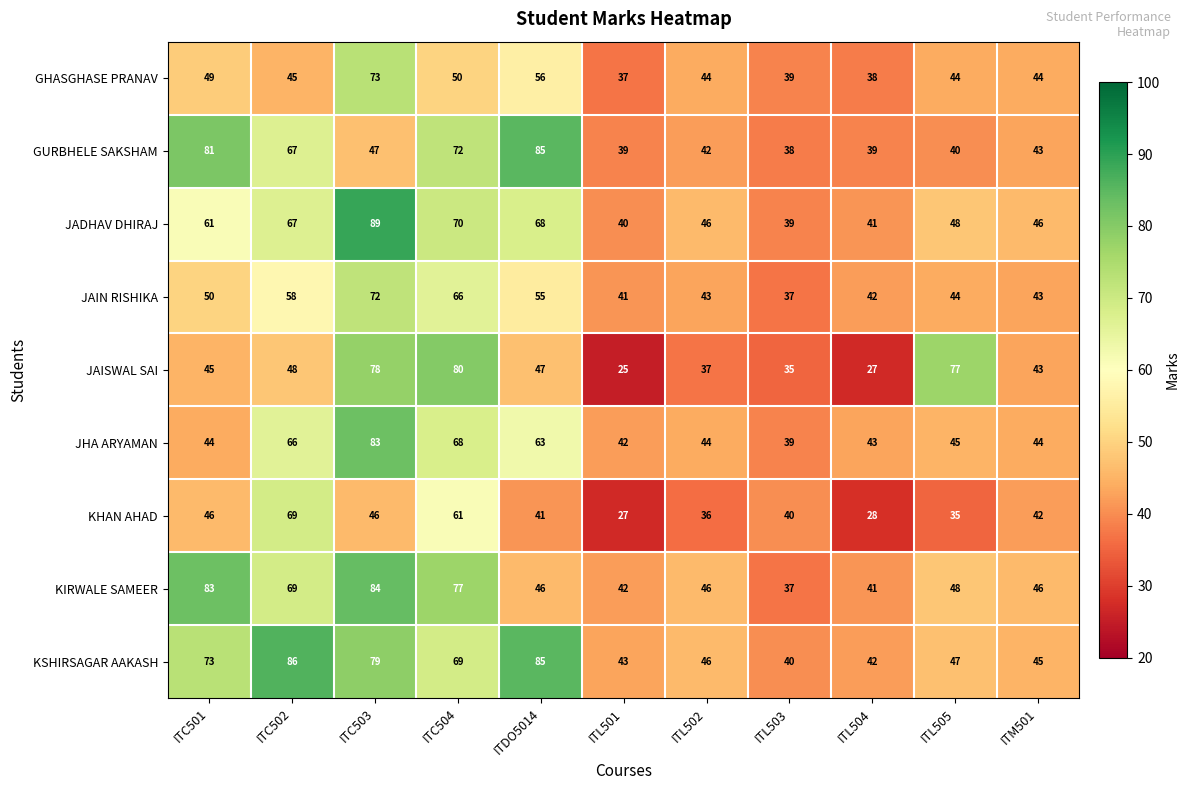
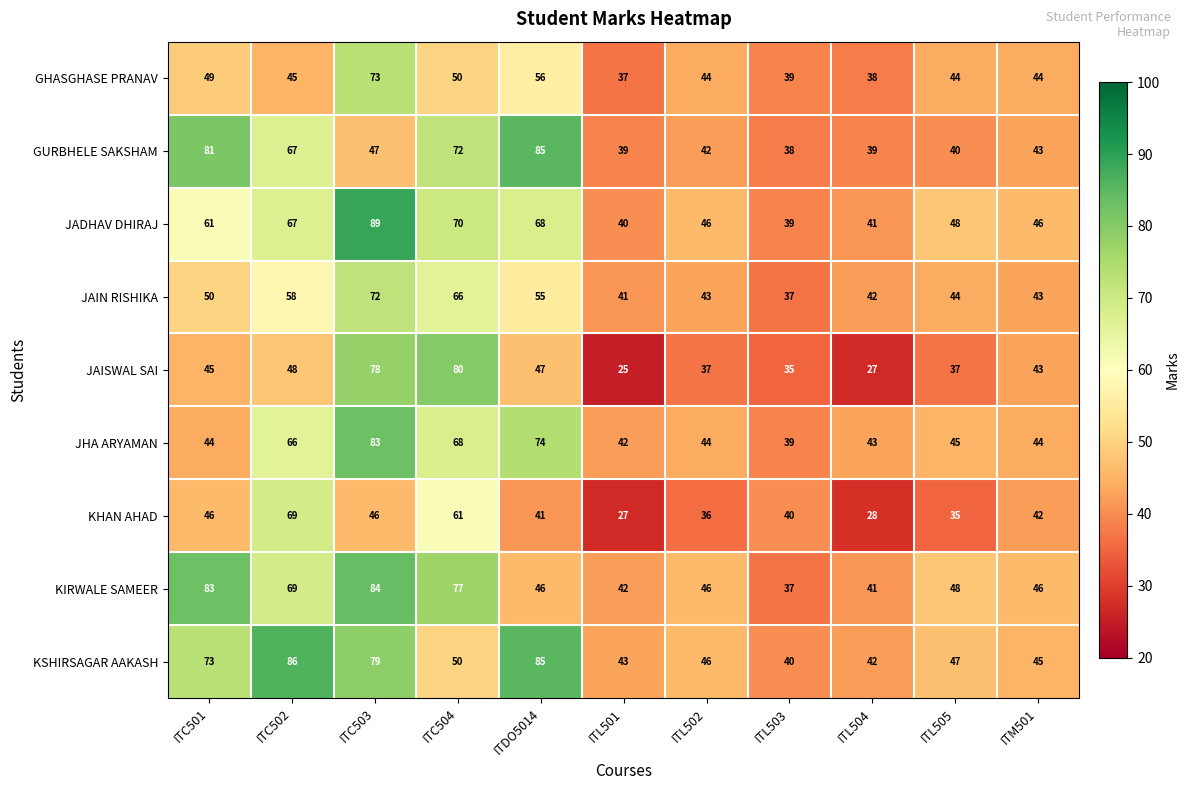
  {
    "GHASGHASE PRANAV": {
      "ITC501": 49,
      "ITC502": 45,
      "ITC503": 73,
      "ITC504": 50,
      "ITDO5014": 56,
      "ITL501": 37,
      "ITL502": 44,
      "ITL503": 39,
      "ITL504": 38,
      "ITL505": 44,
      "ITM501": 44
    },
    "GURBHELE SAKSHAM": {
      "ITC501": 81,
      "ITC502": 67,
      "ITC503": 47,
      "ITC504": 72,
      "ITDO5014": 85,
      "ITL501": 39,
      "ITL502": 42,
      "ITL503": 38,
      "ITL504": 39,
      "ITL505": 40,
      "ITM501": 43
    },
    "JADHAV DHIRAJ": {
      "ITC501": 61,
      "ITC502": 67,
      "ITC503": 89,
      "ITC504": 70,
      "ITDO5014": 68,
      "ITL501": 40,
      "ITL502": 46,
      "ITL503": 39,
      "ITL504": 41,
      "ITL505": 48,
      "ITM501": 46
    },
    "JAIN RISHIKA": {
      "ITC501": 50,
      "ITC502": 58,
      "ITC503": 72,
      "ITC504": 66,
      "ITDO5014": 55,
      "ITL501": 41,
      "ITL502": 43,
      "ITL503": 37,
      "ITL504": 42,
      "ITL505": 44,
      "ITM501": 43
    },
    "JAISWAL SAI": {
      "ITC501": 45,
      "ITC502": 48,
      "ITC503": 78,
      "ITC504": 80,
      "ITDO5014": 47,
      "ITL501": 25,
      "ITL502": 37,
      "ITL503": 35,
      "ITL504": 27,
-     "ITL505": 77,
+     "ITL505": 37,
      "ITM501": 43
    },
    "JHA ARYAMAN": {
      "ITC501": 44,
      "ITC502": 66,
      "ITC503": 83,
      "ITC504": 68,
-     "ITDO5014": 63,
+     "ITDO5014": 74,
      "ITL501": 42,
      "ITL502": 44,
      "ITL503": 39,
      "ITL504": 43,
      "ITL505": 45,
      "ITM501": 44
    },
    "KHAN AHAD": {
      "ITC501": 46,
      "ITC502": 69,
      "ITC503": 46,
      "ITC504": 61,
      "ITDO5014": 41,
      "ITL501": 27,
      "ITL502": 36,
      "ITL503": 40,
      "ITL504": 28,
      "ITL505": 35,
      "ITM501": 42
    },
    "KIRWALE SAMEER": {
      "ITC501": 83,
      "ITC502": 69,
      "ITC503": 84,
      "ITC504": 77,
      "ITDO5014": 46,
      "ITL501": 42,
      "ITL502": 46,
      "ITL503": 37,
      "ITL504": 41,
      "ITL505": 48,
      "ITM501": 46
    },
    "KSHIRSAGAR AAKASH": {
      "ITC501": 73,
      "ITC502": 86,
      "ITC503": 79,
-     "ITC504": 69,
+     "ITC504": 50,
      "ITDO5014": 85,
      "ITL501": 43,
      "ITL502": 46,
      "ITL503": 40,
      "ITL504": 42,
      "ITL505": 47,
      "ITM501": 45
    }
  }
